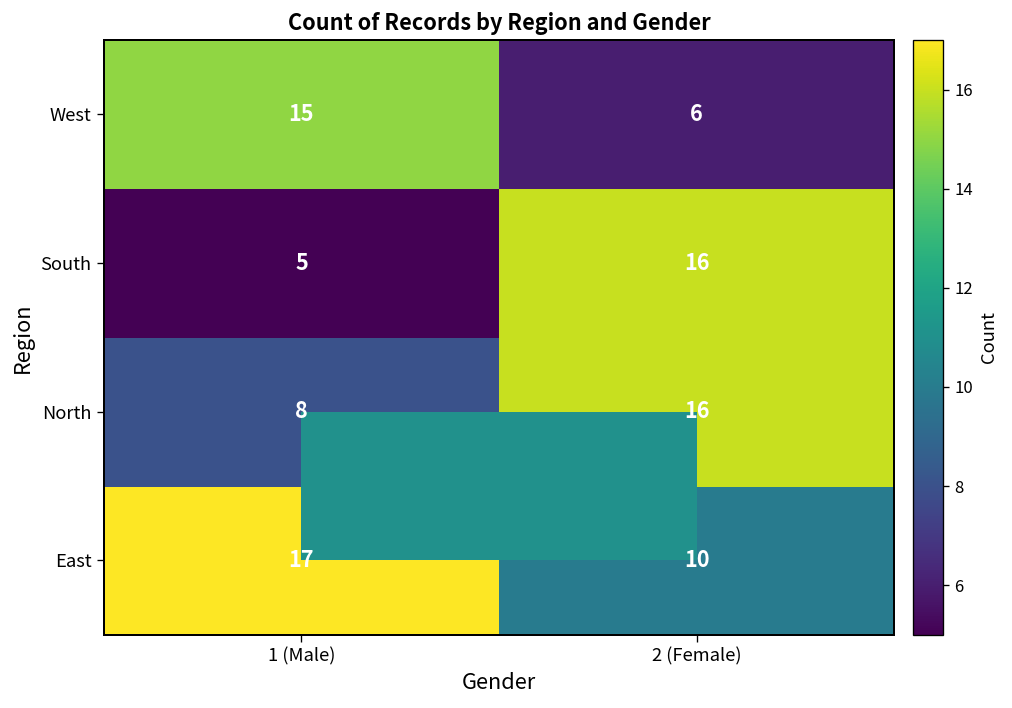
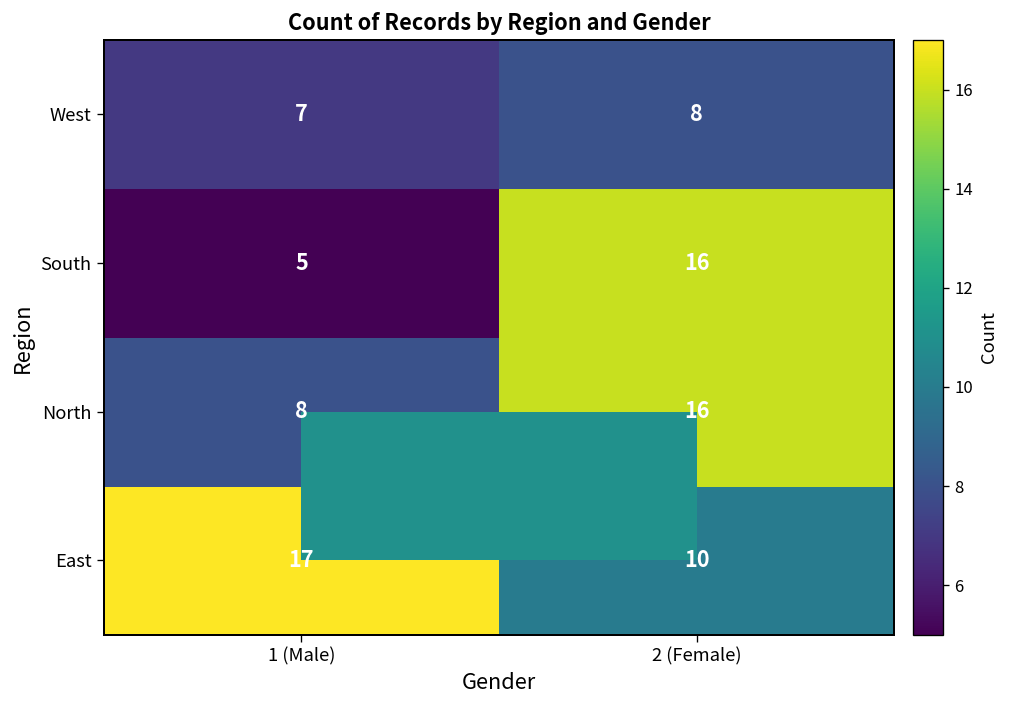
  {
    "West": {
-     "1 (Male)": 15,
-     "2 (Female)": 6
+     "1 (Male)": 7,
+     "2 (Female)": 8
    },
    "South": {
      "1 (Male)": 5,
      "2 (Female)": 16
    }
  }
